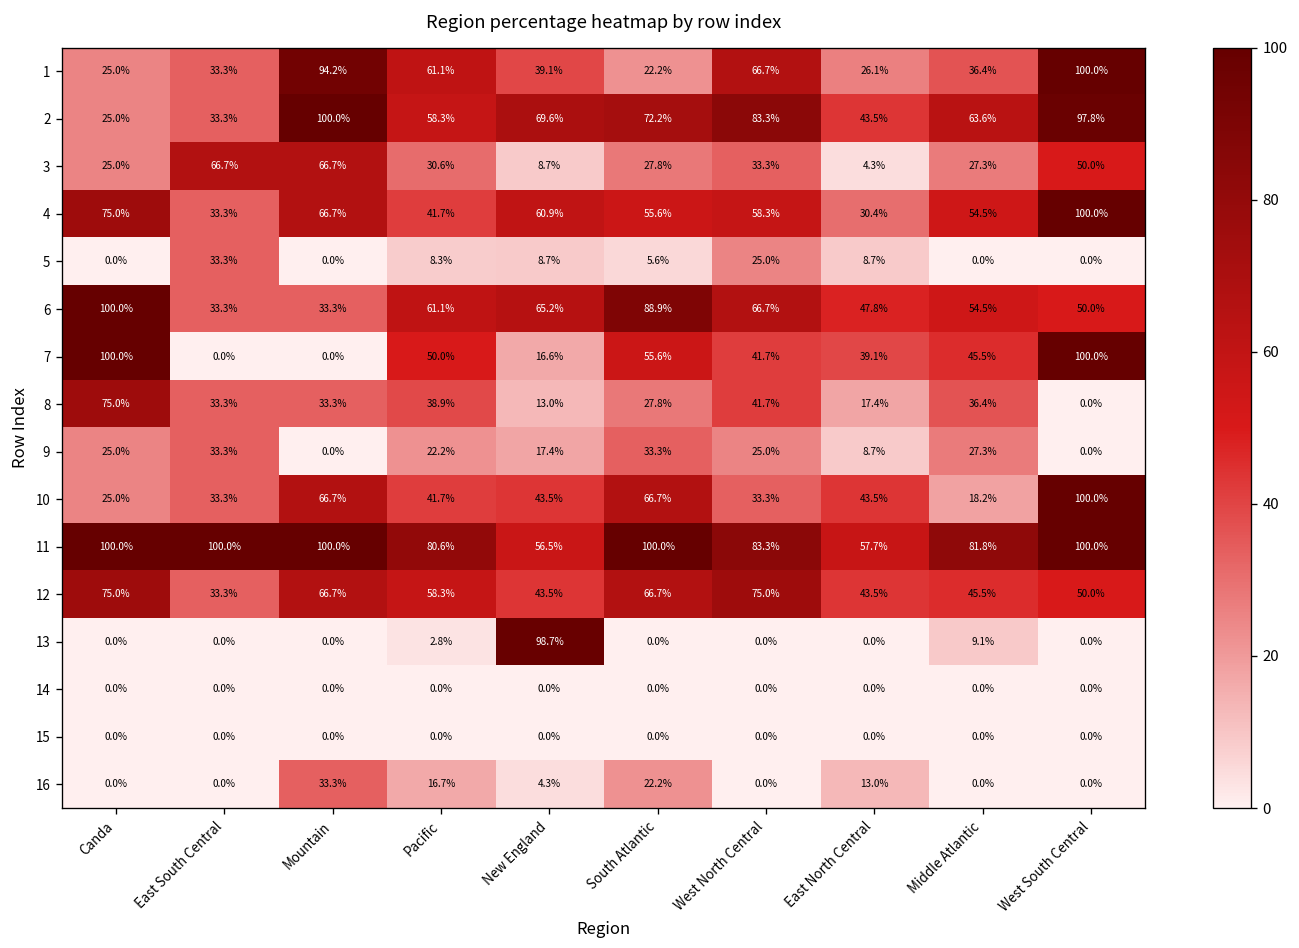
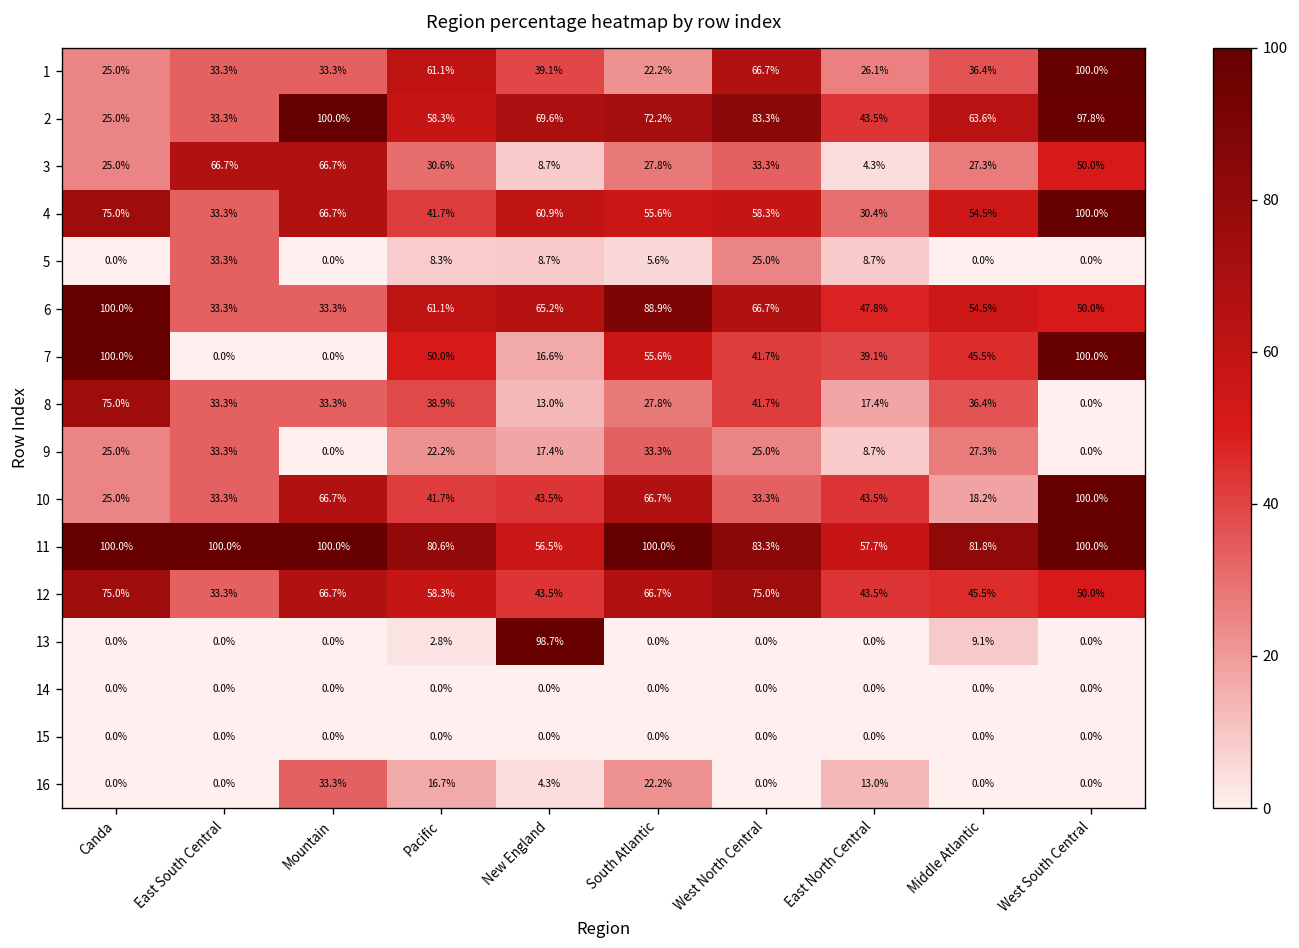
  {
    "1": {
      "Canda": "25.0%",
      "East South Central": "33.3%",
-     "Mountain": "94.2%",
+     "Mountain": "33.3%",
      "Pacific": "61.1%",
      "New England": "39.1%",
      "South Atlantic": "22.2%",
      "West North Central": "66.7%",
      "East North Central": "26.1%",
      "Middle Atlantic": "36.4%",
      "West South Central": "100.0%"
    },
    "2": {
      "Canda": "25.0%",
      "East South Central": "33.3%",
      "Mountain": "100.0%",
      "Pacific": "58.3%",
      "New England": "69.6%",
      "South Atlantic": "72.2%",
      "West North Central": "83.3%",
      "East North Central": "43.5%",
      "Middle Atlantic": "63.6%",
      "West South Central": "97.8%"
    },
    "3": {
      "Canda": "25.0%",
      "East South Central": "66.7%",
      "Mountain": "66.7%",
      "Pacific": "30.6%",
      "New England": "8.7%",
      "South Atlantic": "27.8%",
      "West North Central": "33.3%",
      "East North Central": "4.3%",
      "Middle Atlantic": "27.3%",
      "West South Central": "50.0%"
    },
    "4": {
      "Canda": "75.0%",
      "East South Central": "33.3%",
      "Mountain": "66.7%",
      "Pacific": "41.7%",
      "New England": "60.9%",
      "South Atlantic": "55.6%",
      "West North Central": "58.3%",
      "East North Central": "30.4%",
      "Middle Atlantic": "54.5%",
      "West South Central": "100.0%"
    },
    "5": {
      "Canda": "0.0%",
      "East South Central": "33.3%",
      "Mountain": "0.0%",
      "Pacific": "8.3%",
      "New England": "8.7%",
      "South Atlantic": "5.6%",
      "West North Central": "25.0%",
      "East North Central": "8.7%",
      "Middle Atlantic": "0.0%",
      "West South Central": "0.0%"
    },
    "6": {
      "Canda": "100.0%",
      "East South Central": "33.3%",
      "Mountain": "33.3%",
      "Pacific": "61.1%",
      "New England": "65.2%",
      "South Atlantic": "88.9%",
      "West North Central": "66.7%",
      "East North Central": "47.8%",
      "Middle Atlantic": "54.5%",
      "West South Central": "50.0%"
    },
    "7": {
      "Canda": "100.0%",
      "East South Central": "0.0%",
      "Mountain": "0.0%",
      "Pacific": "50.0%",
      "New England": "16.6%",
      "South Atlantic": "55.6%",
      "West North Central": "41.7%",
      "East North Central": "39.1%",
      "Middle Atlantic": "45.5%",
      "West South Central": "100.0%"
    },
    "8": {
      "Canda": "75.0%",
      "East South Central": "33.3%",
      "Mountain": "33.3%",
      "Pacific": "38.9%",
      "New England": "13.0%",
      "South Atlantic": "27.8%",
      "West North Central": "41.7%",
      "East North Central": "17.4%",
      "Middle Atlantic": "36.4%",
      "West South Central": "0.0%"
    },
    "9": {
      "Canda": "25.0%",
      "East South Central": "33.3%",
      "Mountain": "0.0%",
      "Pacific": "22.2%",
      "New England": "17.4%",
      "South Atlantic": "33.3%",
      "West North Central": "25.0%",
      "East North Central": "8.7%",
      "Middle Atlantic": "27.3%",
      "West South Central": "0.0%"
    },
    "10": {
      "Canda": "25.0%",
      "East South Central": "33.3%",
      "Mountain": "66.7%",
      "Pacific": "41.7%",
      "New England": "43.5%",
      "South Atlantic": "66.7%",
      "West North Central": "33.3%",
      "East North Central": "43.5%",
      "Middle Atlantic": "18.2%",
      "West South Central": "100.0%"
    },
    "11": {
      "Canda": "100.0%",
      "East South Central": "100.0%",
      "Mountain": "100.0%",
      "Pacific": "80.6%",
      "New England": "56.5%",
      "South Atlantic": "100.0%",
      "West North Central": "83.3%",
      "East North Central": "57.7%",
      "Middle Atlantic": "81.8%",
      "West South Central": "100.0%"
    },
    "12": {
      "Canda": "75.0%",
      "East South Central": "33.3%",
      "Mountain": "66.7%",
      "Pacific": "58.3%",
      "New England": "43.5%",
      "South Atlantic": "66.7%",
      "West North Central": "75.0%",
      "East North Central": "43.5%",
      "Middle Atlantic": "45.5%",
      "West South Central": "50.0%"
    },
    "13": {
      "Canda": "0.0%",
      "East South Central": "0.0%",
      "Mountain": "0.0%",
      "Pacific": "2.8%",
      "New England": "98.7%",
      "South Atlantic": "0.0%",
      "West North Central": "0.0%",
      "East North Central": "0.0%",
      "Middle Atlantic": "9.1%",
      "West South Central": "0.0%"
    },
    "14": {
      "Canda": "0.0%",
      "East South Central": "0.0%",
      "Mountain": "0.0%",
      "Pacific": "0.0%",
      "New England": "0.0%",
      "South Atlantic": "0.0%",
      "West North Central": "0.0%",
      "East North Central": "0.0%",
      "Middle Atlantic": "0.0%",
      "West South Central": "0.0%"
    },
    "15": {
      "Canda": "0.0%",
      "East South Central": "0.0%",
      "Mountain": "0.0%",
      "Pacific": "0.0%",
      "New England": "0.0%",
      "South Atlantic": "0.0%",
      "West North Central": "0.0%",
      "East North Central": "0.0%",
      "Middle Atlantic": "0.0%",
      "West South Central": "0.0%"
    },
    "16": {
      "Canda": "0.0%",
      "East South Central": "0.0%",
      "Mountain": "33.3%",
      "Pacific": "16.7%",
      "New England": "4.3%",
      "South Atlantic": "22.2%",
      "West North Central": "0.0%",
      "East North Central": "13.0%",
      "Middle Atlantic": "0.0%",
      "West South Central": "0.0%"
    }
  }
